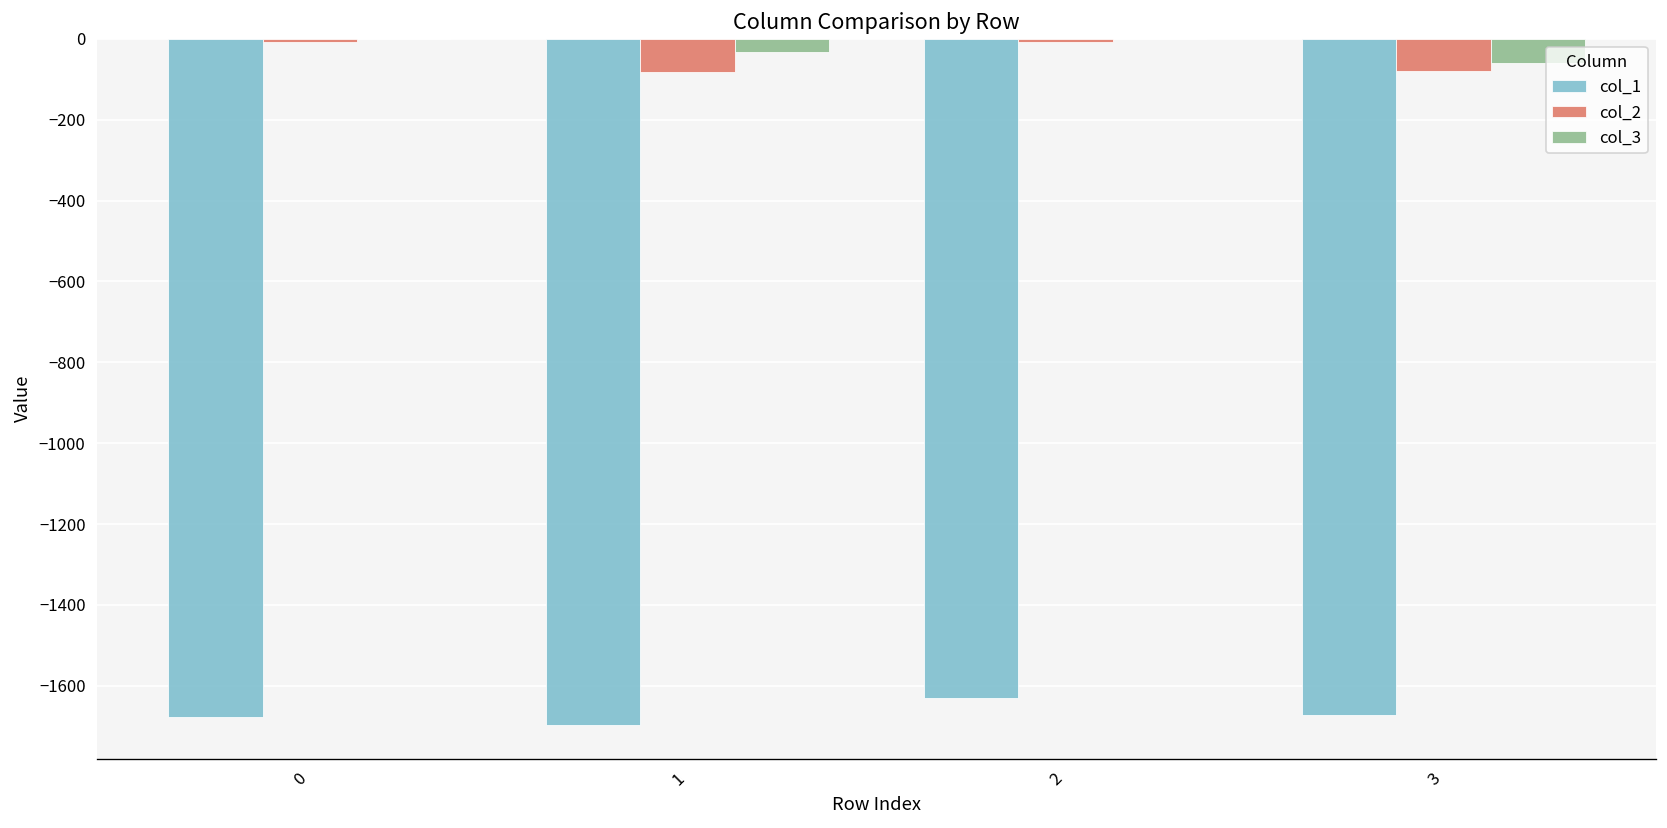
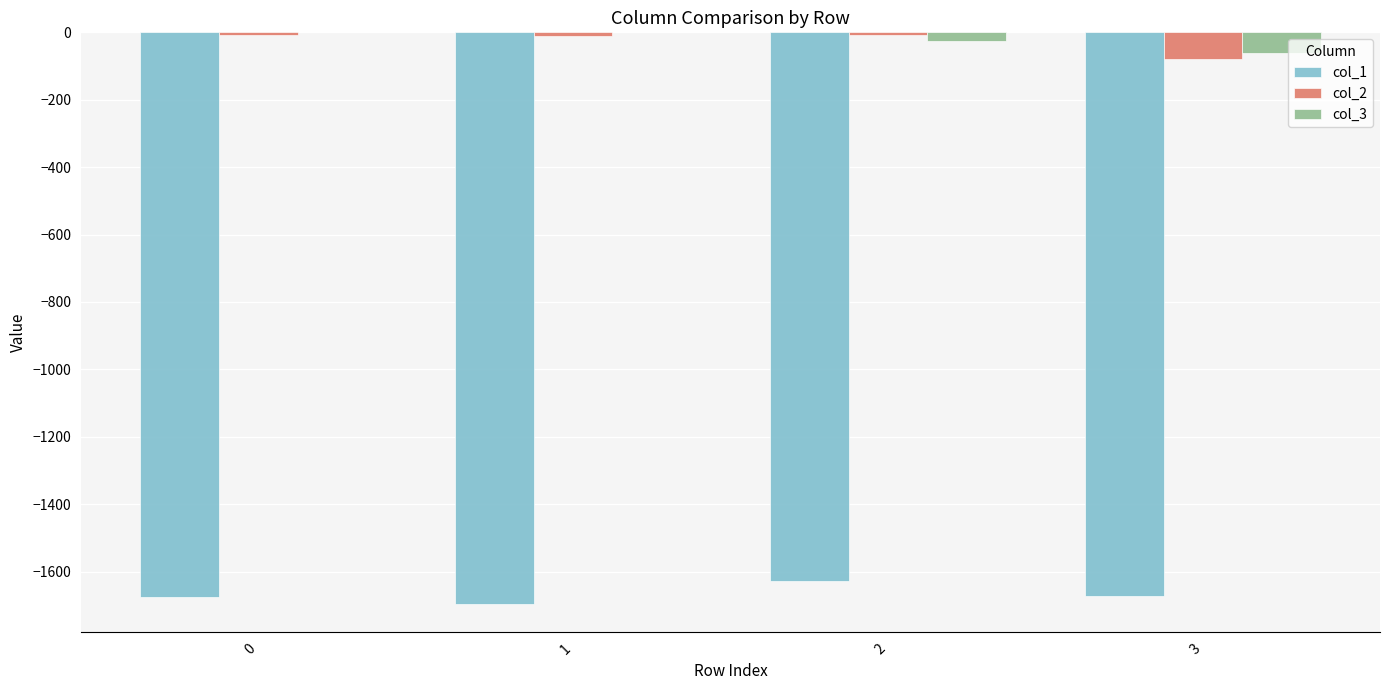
  {
    "col_1": {
      "0": -1680,
      "1": -1700,
      "2": -1630,
      "3": -1670
    },
    "col_2": {
      "0": -10,
-     "1": -80,
+     "1": -10,
      "2": -10,
      "3": -80
    },
    "col_3": {
-     "1": -30,
-     "2": 0,
+     "1": 0,
+     "2": -30,
      "3": -60
    }
  }
